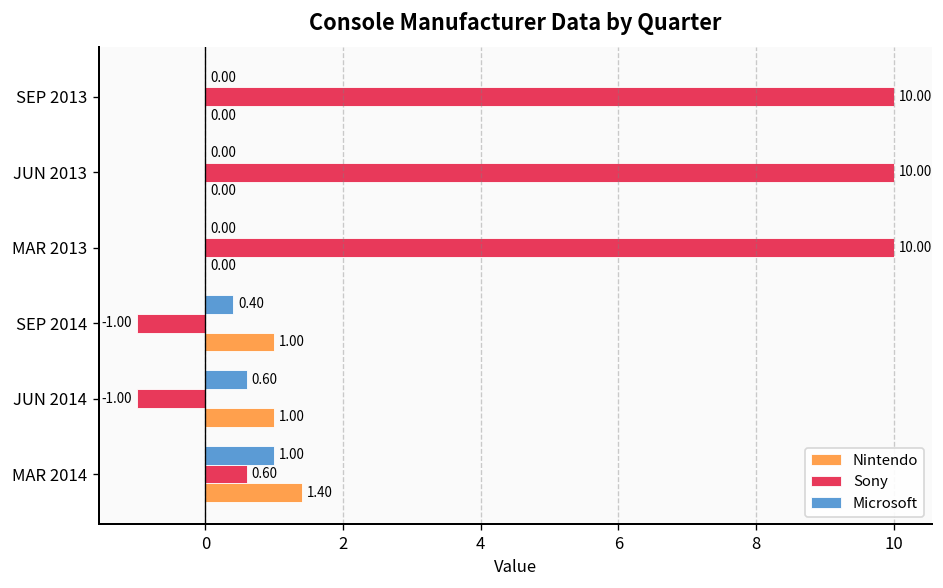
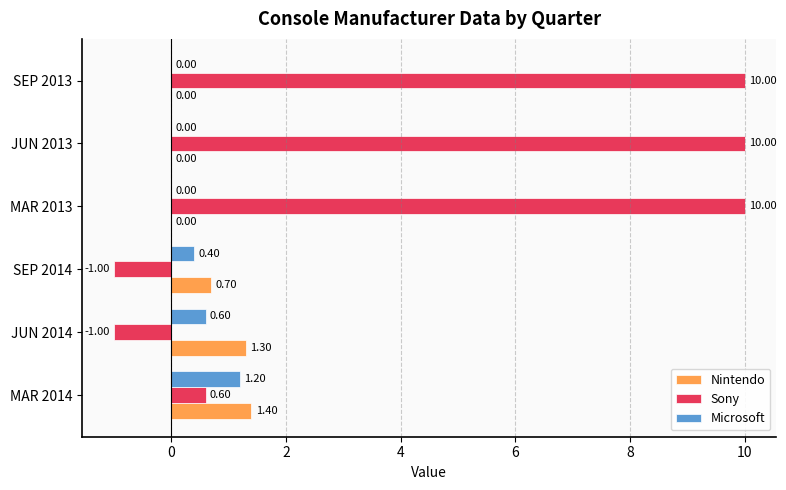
  {
    "Nintendo": {
      "SEP 2013": 0.00,
      "JUN 2013": 0.00,
      "MAR 2013": 0.00,
-     "SEP 2014": 1.00,
-     "JUN 2014": 1.00,
+     "SEP 2014": 0.70,
+     "JUN 2014": 1.30,
      "MAR 2014": 1.40
    },
    "Sony": {
      "SEP 2013": 10.00,
      "JUN 2013": 10.00,
      "MAR 2013": 10.00,
      "SEP 2014": -1.00,
      "JUN 2014": -1.00,
      "MAR 2014": 0.60
    },
    "Microsoft": {
      "SEP 2013": 0.00,
      "JUN 2013": 0.00,
      "MAR 2013": 0.00,
      "SEP 2014": 0.40,
      "JUN 2014": 0.60,
-     "MAR 2014": 1.00
+     "MAR 2014": 1.20
    }
  }
